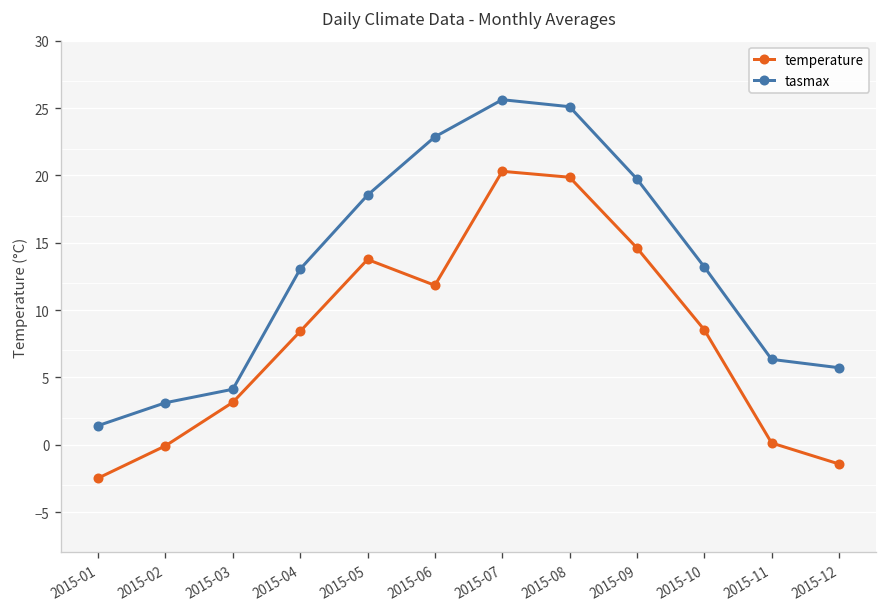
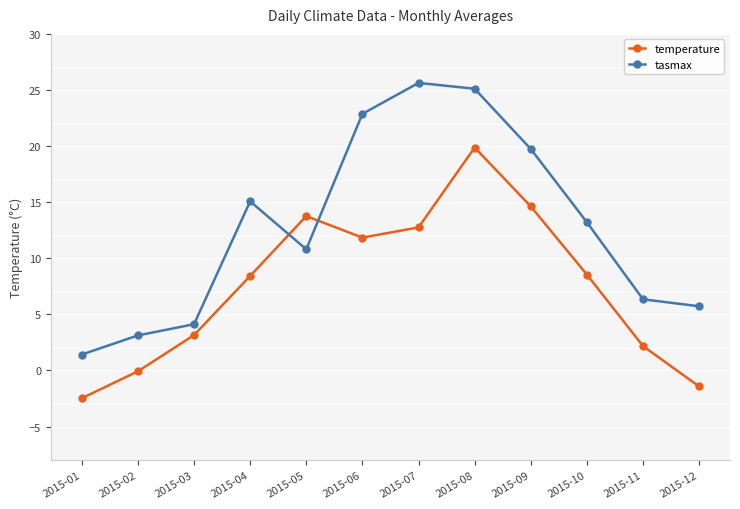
  {
    "temperature": {
      "2015-01": -2.5,
      "2015-02": -0.1,
      "2015-03": 3.2,
      "2015-04": 8.4,
      "2015-05": 13.8,
      "2015-06": 11.8,
-     "2015-07": 20.3,
+     "2015-07": 12.8,
      "2015-08": 19.9,
      "2015-09": 14.6,
      "2015-10": 8.5,
-     "2015-11": 0.1,
+     "2015-11": 2.2,
      "2015-12": -1.4
    },
    "tasmax": {
      "2015-01": 1.4,
      "2015-02": 3.1,
      "2015-03": 4.1,
-     "2015-04": 13.1,
-     "2015-05": 18.5,
+     "2015-04": 15.1,
+     "2015-05": 10.8,
      "2015-06": 22.9,
      "2015-07": 25.6,
      "2015-08": 25.1,
      "2015-09": 19.7,
      "2015-10": 13.2,
      "2015-11": 6.3,
      "2015-12": 5.7
    }
  }
